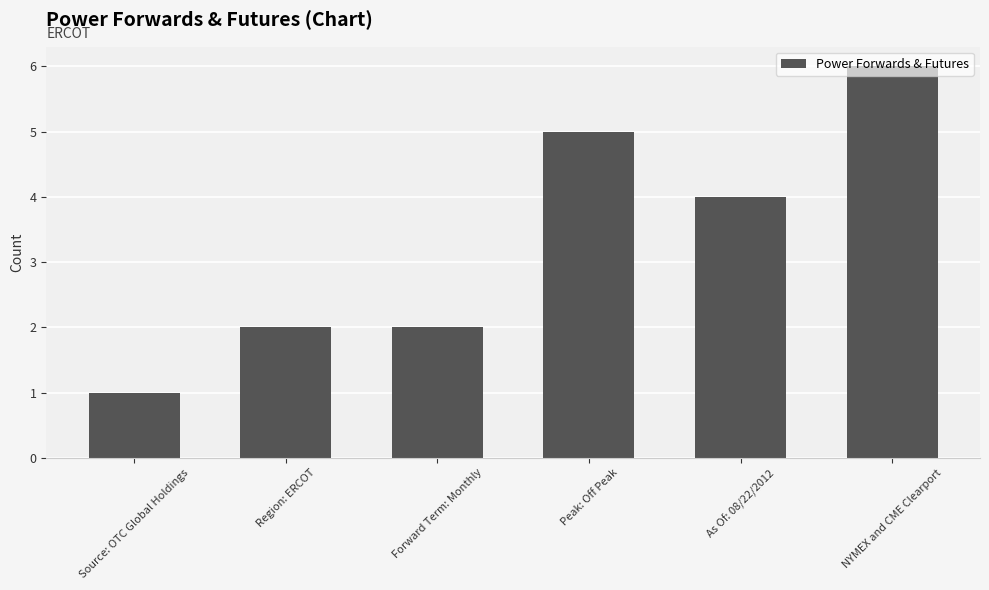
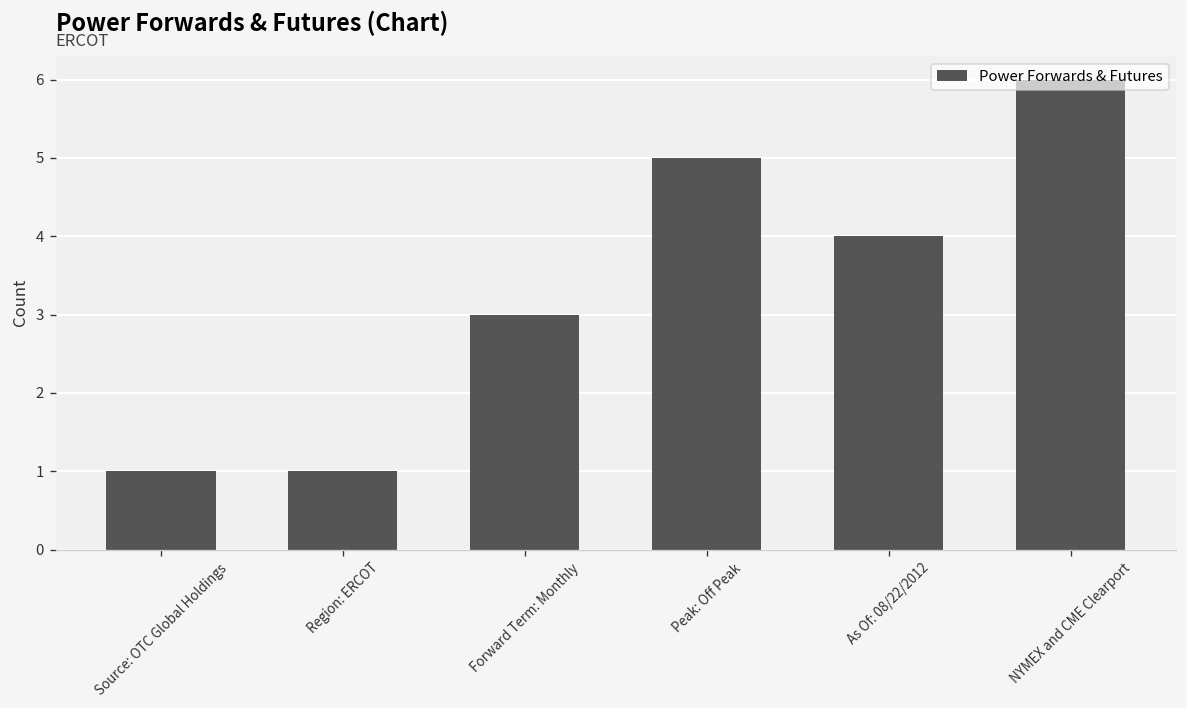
  {
    "Source: OTC Global Holdings": 1,
-   "Region: ERCOT": 2,
-   "Forward Term: Monthly": 2,
+   "Region: ERCOT": 1,
+   "Forward Term: Monthly": 3,
    "Peak: Off Peak": 5,
    "As Of: 08/22/2012": 4
  }
